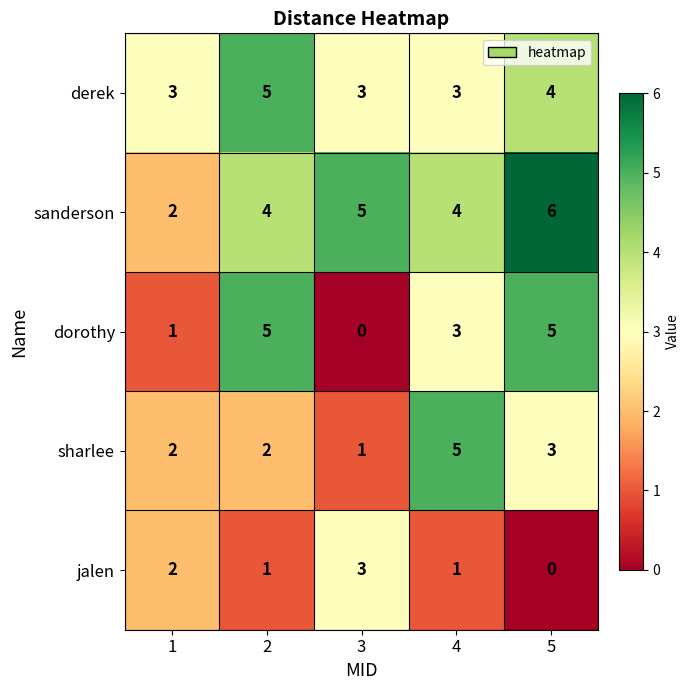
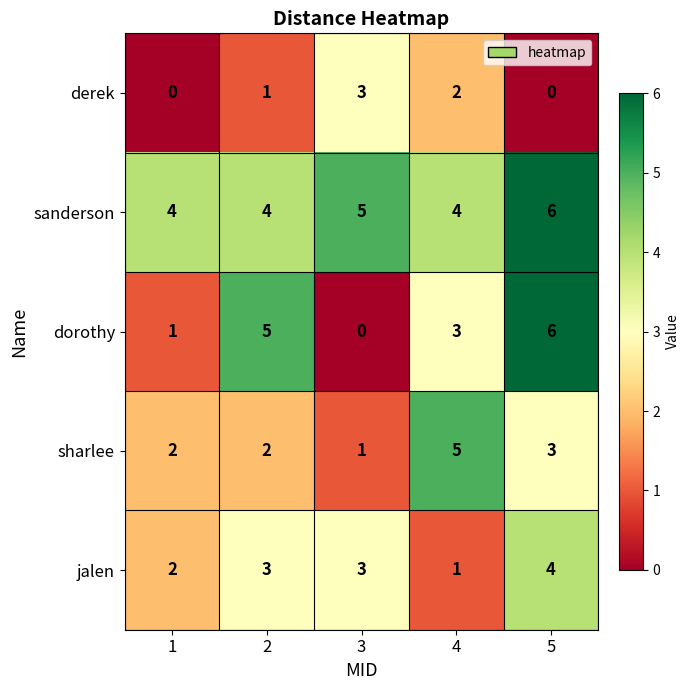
  {
    "derek": {
-     "1": 3,
-     "2": 5,
+     "1": 0,
+     "2": 1,
      "3": 3,
-     "4": 3,
-     "5": 4
+     "4": 2,
+     "5": 0
    },
    "sanderson": {
-     "1": 2,
+     "1": 4,
      "2": 4,
      "3": 5,
      "4": 4,
      "5": 6
    },
    "dorothy": {
      "1": 1,
      "2": 5,
      "3": 0,
      "4": 3,
-     "5": 5
+     "5": 6
    },
    "sharlee": {
      "1": 2,
      "2": 2,
      "3": 1,
      "4": 5,
      "5": 3
    },
    "jalen": {
      "1": 2,
-     "2": 1,
+     "2": 3,
      "3": 3,
      "4": 1,
-     "5": 0
+     "5": 4
    }
  }
